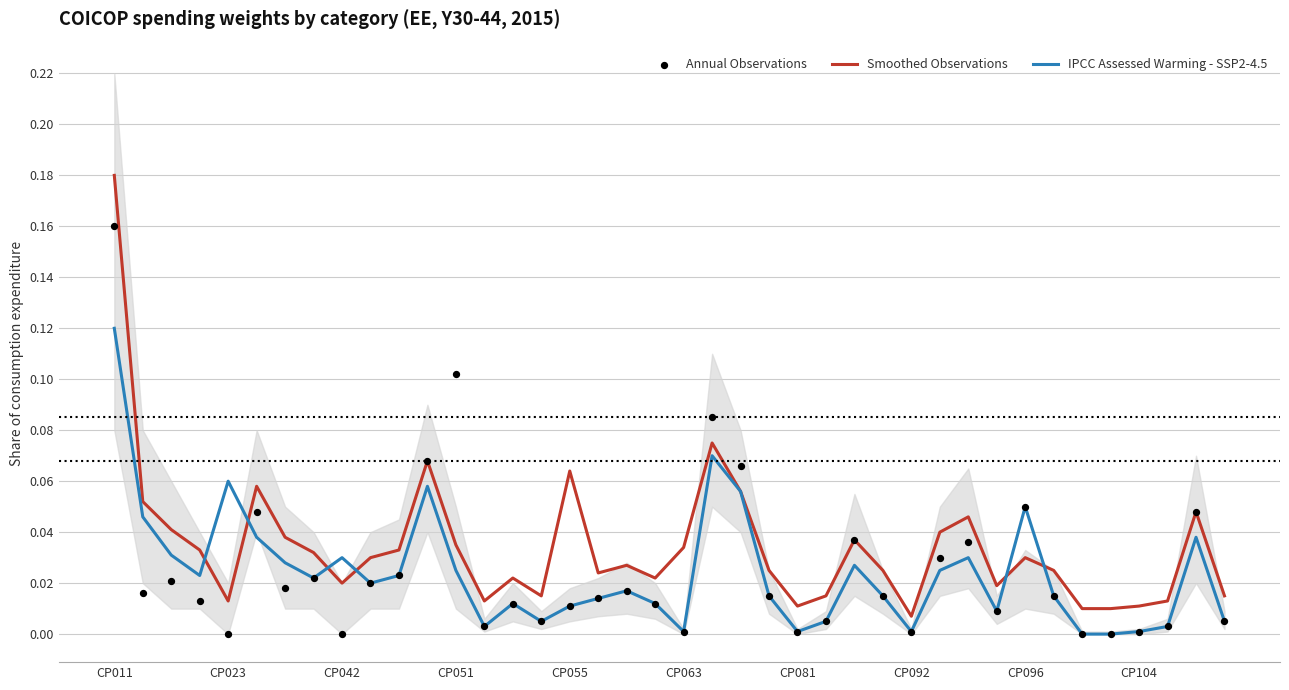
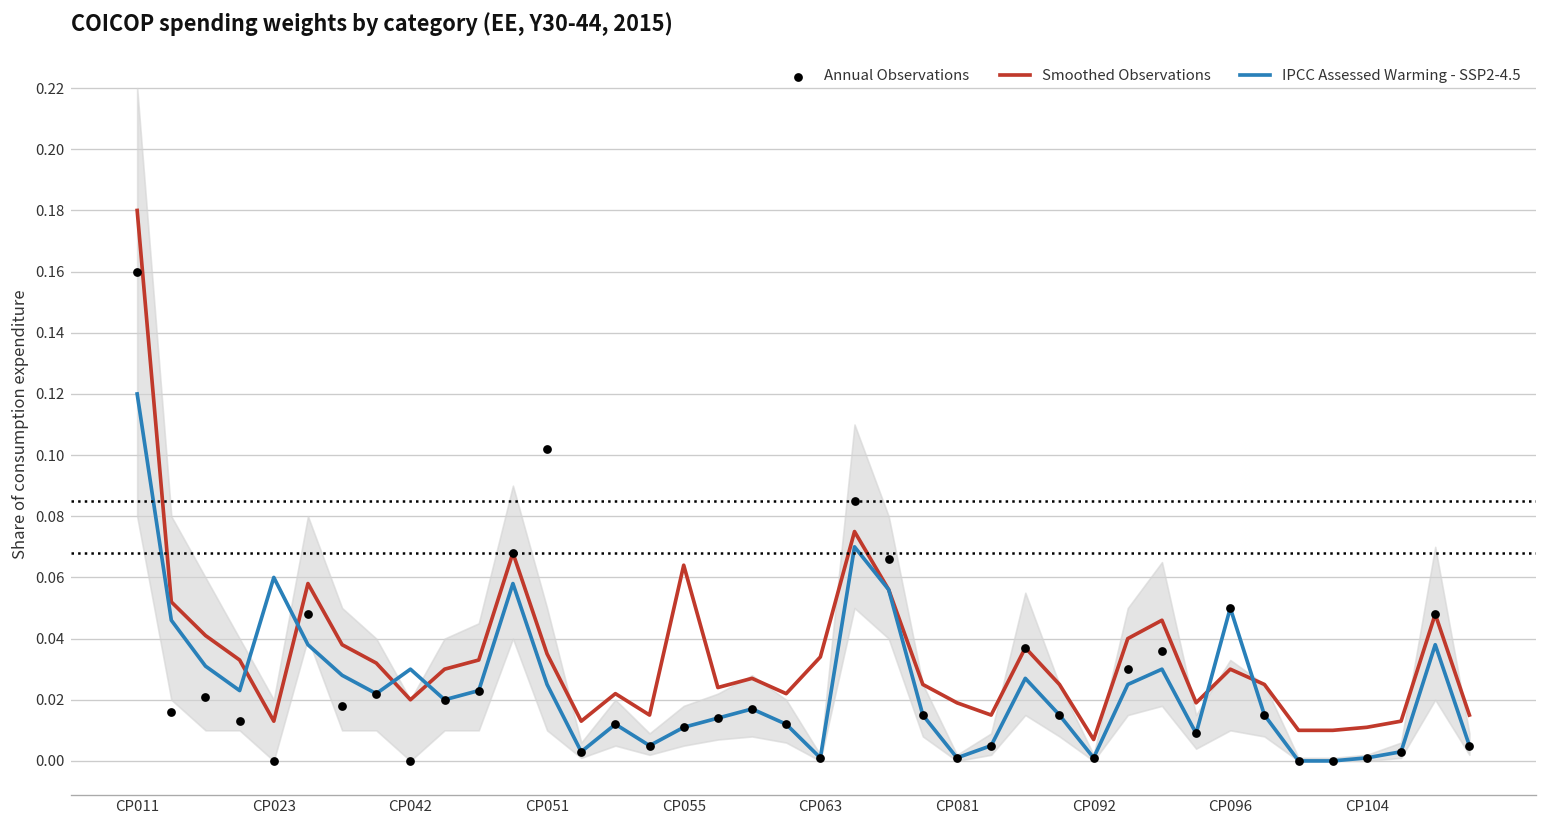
  {
    "Smoothed Observations": {
      "CP011": 0.180,
      "CP023": 0.013,
      "CP051": 0.035,
      "CP055": 0.064,
      "CP063": 0.034,
-     "CP081": 0.011,
+     "CP081": 0.019,
      "CP092": 0.007,
      "CP096": 0.030,
      "CP104": 0.011
    },
    "IPCC Assessed Warming - SSP2-4.5": {
      "CP011": 0.120,
      "CP023": 0.060,
      "CP042": 0.030,
      "CP051": 0.025
    }
  }
